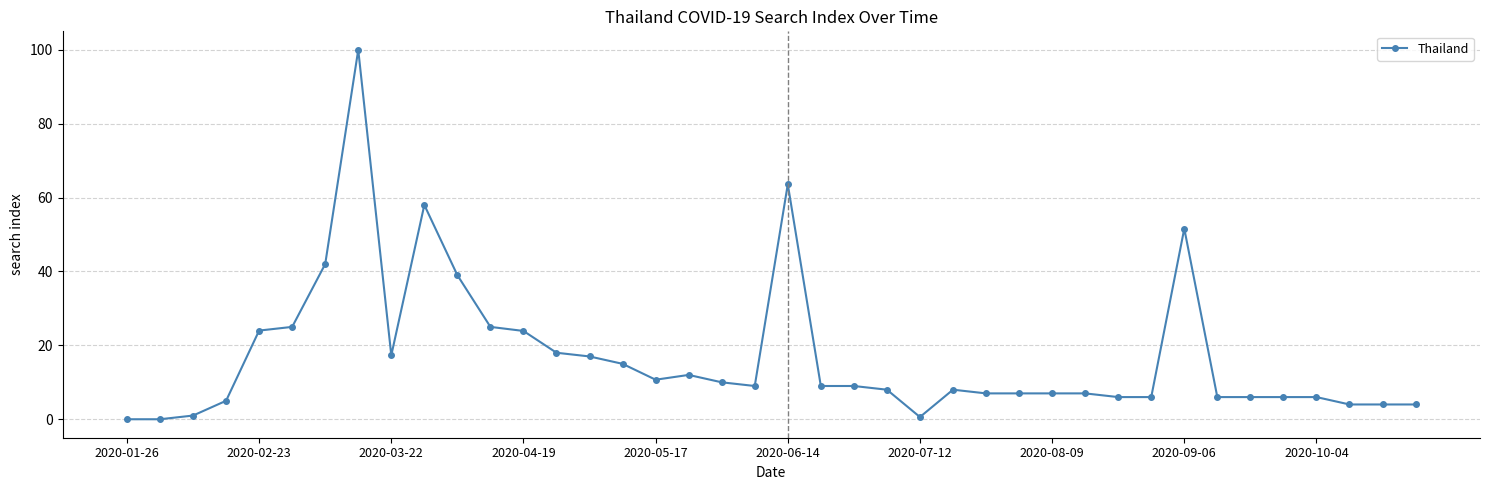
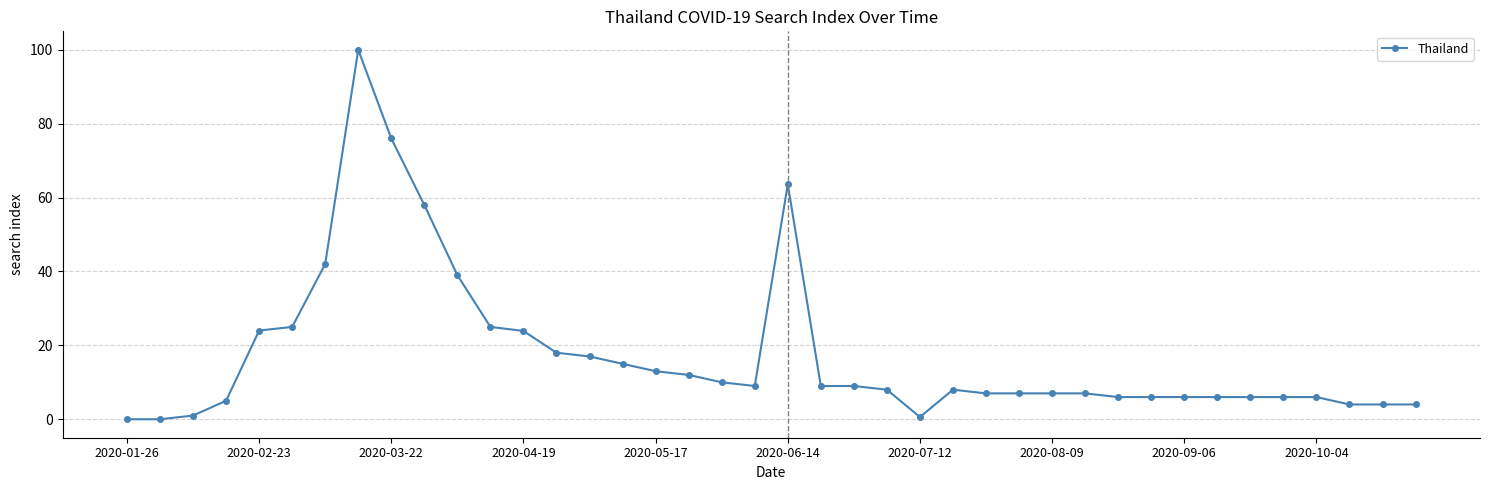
  {
    "2020-01-26": 0,
    "2020-02-23": 24,
-   "2020-03-22": 17,
+   "2020-03-22": 76,
    "2020-04-19": 24,
-   "2020-05-17": 11,
+   "2020-05-17": 13,
    "2020-06-14": 64,
    "2020-07-12": 1,
    "2020-08-09": 7,
-   "2020-09-06": 52,
+   "2020-09-06": 6,
    "2020-10-04": 6
  }
